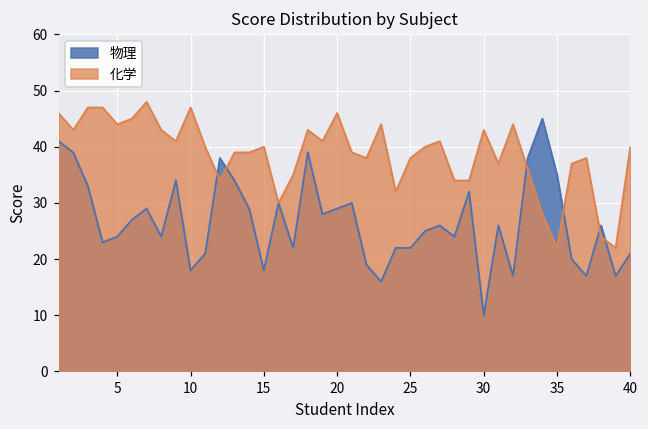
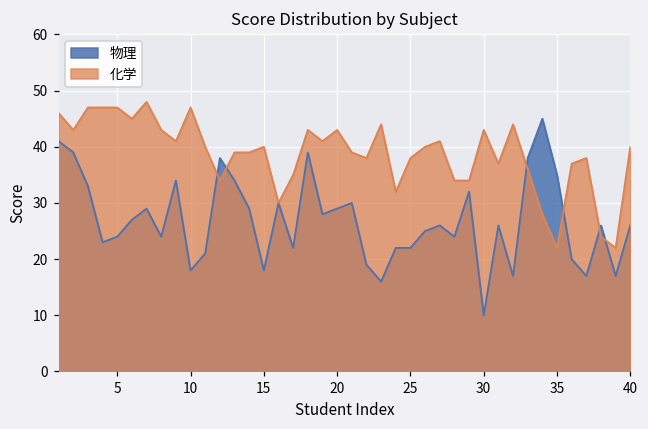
  {
    "物理": {
      "5": 24,
      "10": 18,
      "15": 18,
      "20": 29,
      "25": 22,
      "30": 10,
      "35": 35,
-     "40": 21
+     "40": 26
    },
    "化学": {
-     "5": 44,
+     "5": 47,
      "10": 47,
      "15": 40,
-     "20": 46,
+     "20": 43,
      "25": 38,
      "30": 43,
      "35": 22,
      "40": 40
    }
  }
